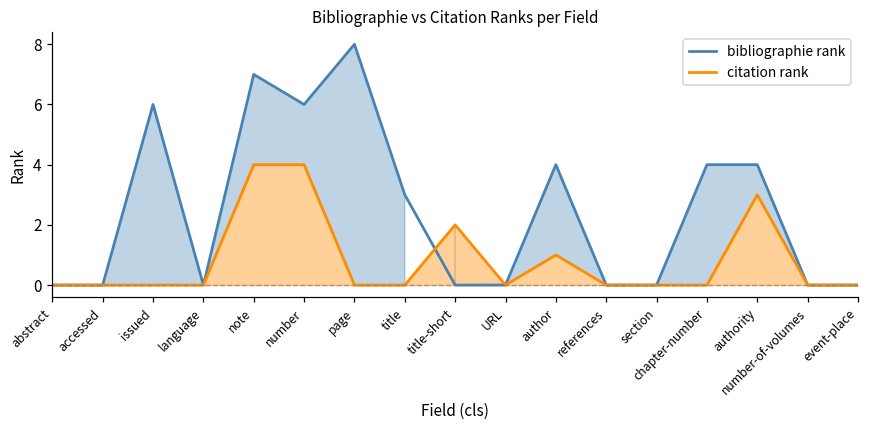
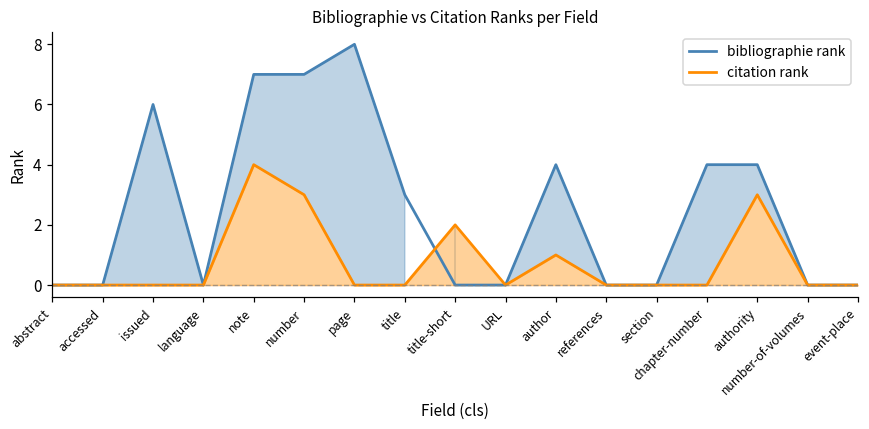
  {
    "bibliographie rank": {
      "issued": 6,
      "note": 7,
-     "number": 6,
+     "number": 7,
      "page": 8,
      "title": 3,
      "title-short": 0,
      "author": 4,
      "chapter-number": 4,
      "authority": 4
    },
    "citation rank": {
      "issued": 0,
      "note": 4,
-     "number": 4,
+     "number": 3,
      "page": 0,
      "title": 0,
      "title-short": 2,
      "author": 1,
      "chapter-number": 0,
      "authority": 3
    }
  }
